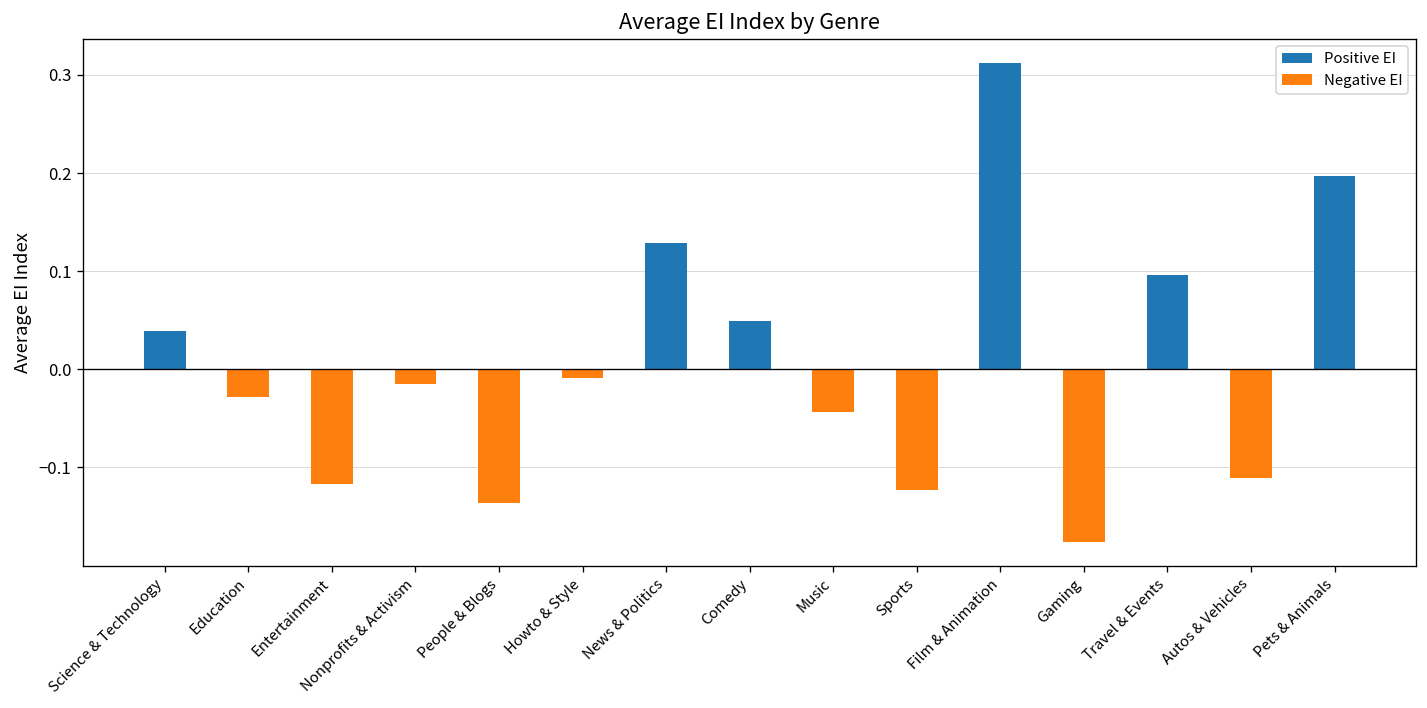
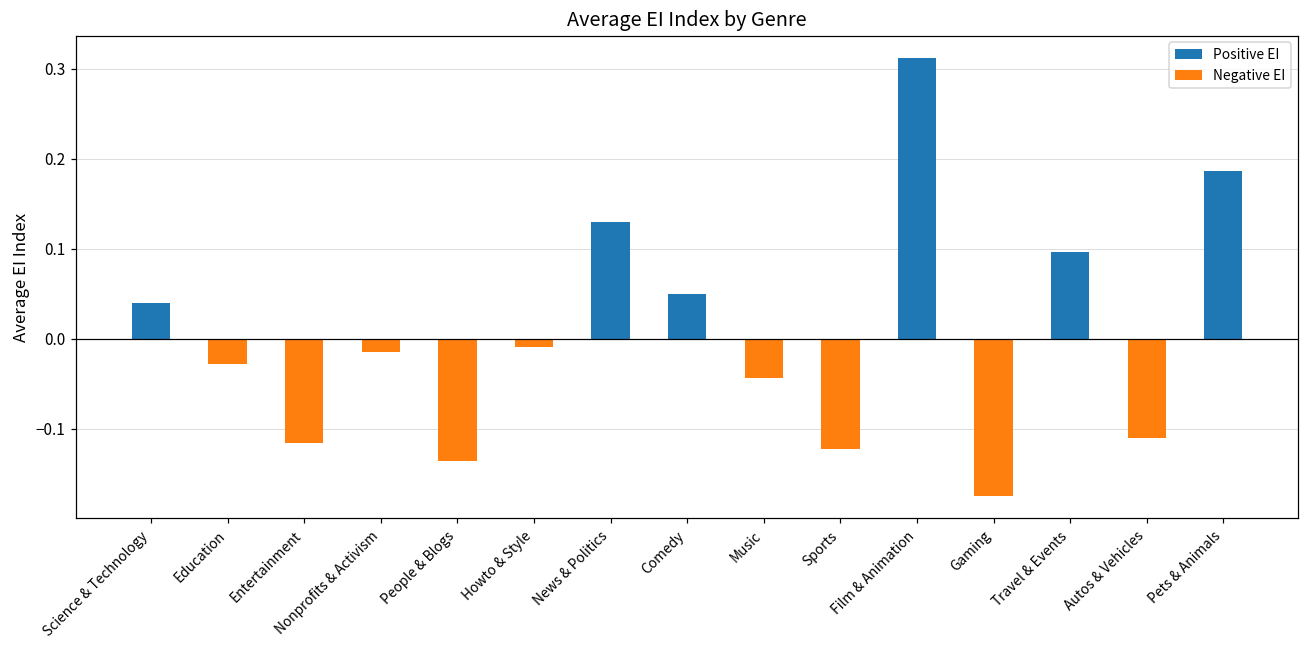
  {
    "Science & Technology": 0.04,
    "Education": -0.03,
    "Entertainment": -0.12,
    "Nonprofits & Activism": -0.01,
    "People & Blogs": -0.14,
    "Howto & Style": -0.01,
    "News & Politics": 0.13,
    "Comedy": 0.05,
    "Music": -0.04,
    "Sports": -0.12,
    "Film & Animation": 0.31,
    "Gaming": -0.18,
    "Travel & Events": 0.10,
    "Autos & Vehicles": -0.11,
-   "Pets & Animals": 0.20
+   "Pets & Animals": 0.19
  }
